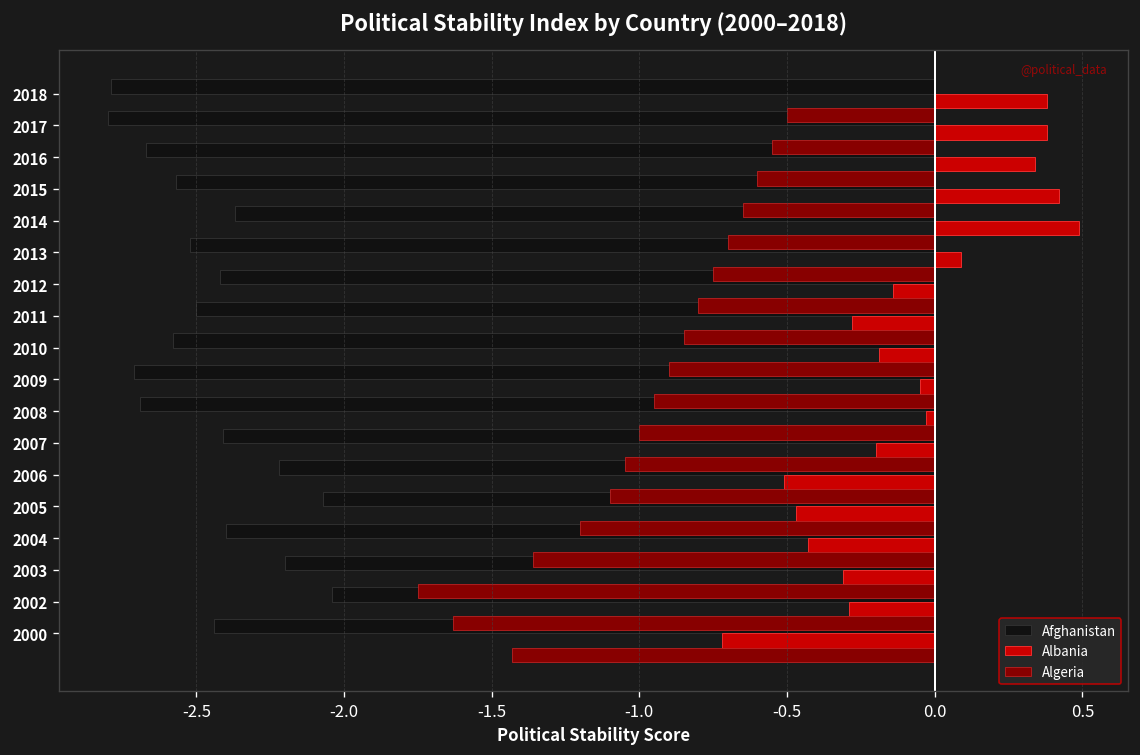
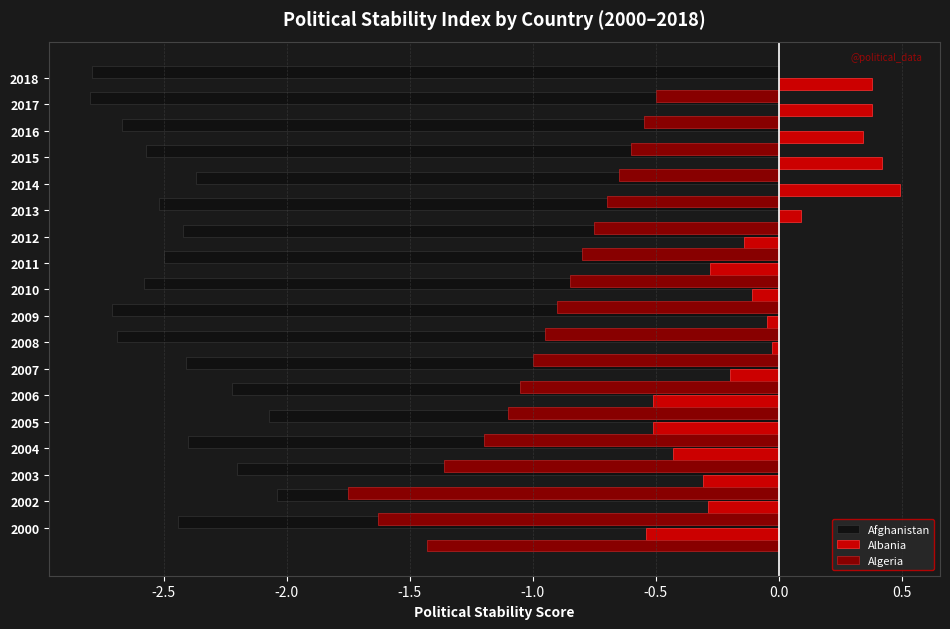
  {
    "Afghanistan": {
      "2018": -2.79,
      "2017": -2.80,
      "2016": -2.67,
      "2015": -2.57,
      "2014": -2.37,
      "2013": -2.52,
      "2012": -2.42,
      "2011": -2.50,
      "2010": -2.58,
      "2009": -2.71,
      "2008": -2.69,
      "2007": -2.41,
      "2006": -2.22,
      "2005": -2.07,
      "2004": -2.40,
      "2003": -2.20,
      "2002": -2.04,
      "2000": -2.44
    },
    "Albania": {
      "2018": 0.38,
      "2017": 0.38,
      "2016": 0.34,
      "2015": 0.42,
      "2014": 0.49,
      "2013": 0.09,
      "2012": -0.14,
      "2011": -0.28,
-     "2010": -0.19,
+     "2010": -0.11,
      "2009": -0.05,
      "2008": -0.03,
      "2007": -0.20,
      "2006": -0.51,
-     "2005": -0.47,
+     "2005": -0.51,
      "2004": -0.43,
      "2003": -0.31,
      "2002": -0.29,
-     "2000": -0.72
+     "2000": -0.54
    }
  }
